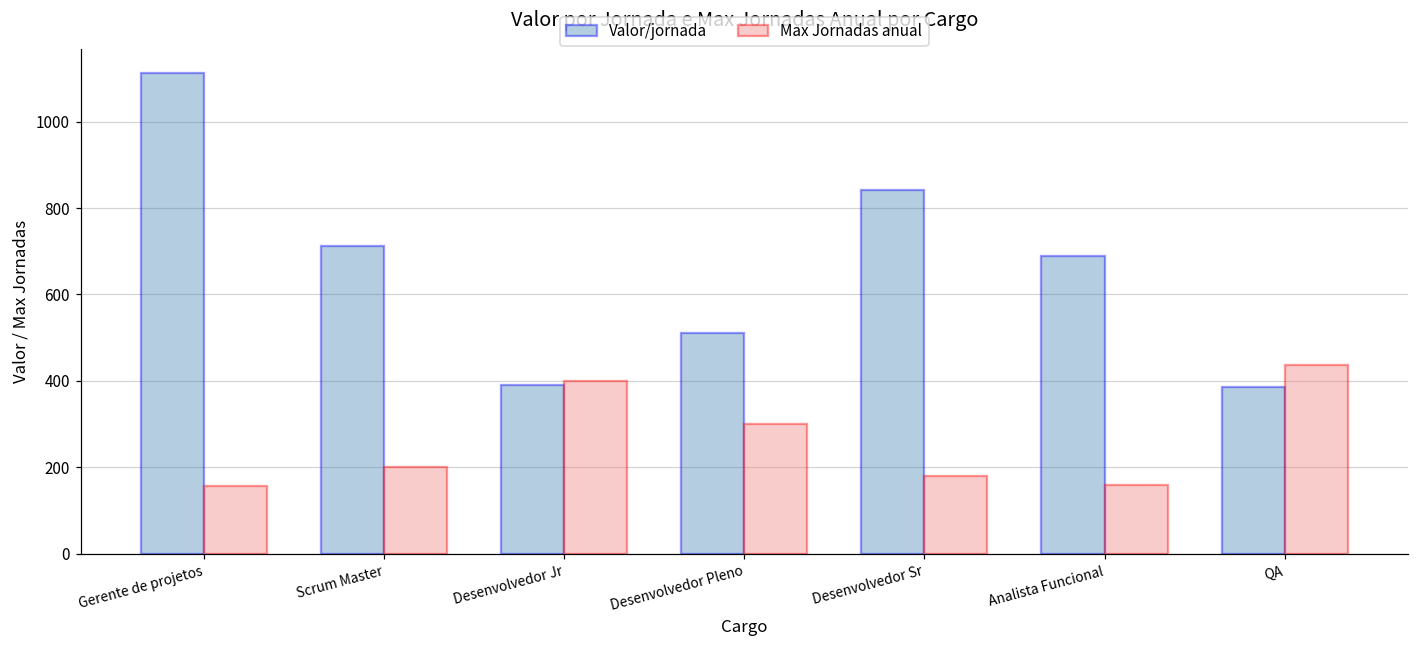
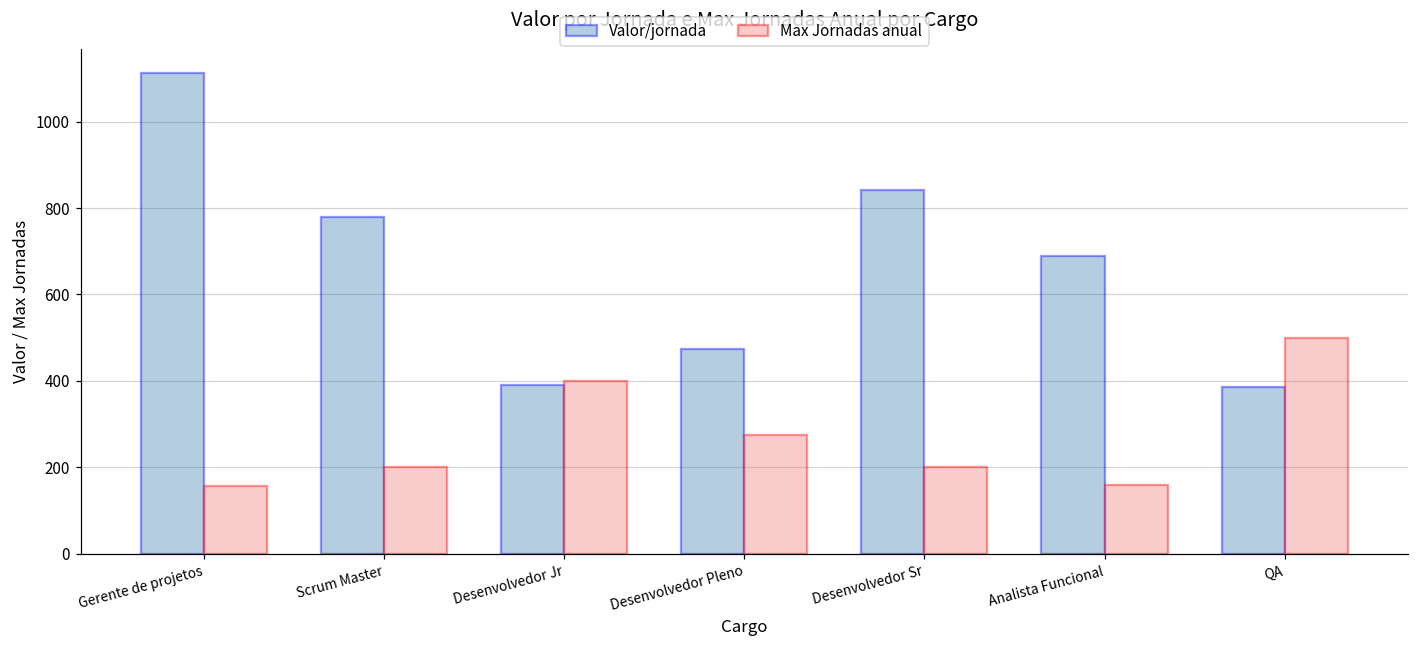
  {
    "Valor/jornada": {
      "Gerente de projetos": 1110,
-     "Scrum Master": 710,
+     "Scrum Master": 780,
      "Desenvolvedor Jr": 390,
-     "Desenvolvedor Pleno": 510,
+     "Desenvolvedor Pleno": 470,
      "Desenvolvedor Sr": 840,
      "Analista Funcional": 690,
      "QA": 390
    },
    "Max Jornadas anual": {
      "Gerente de projetos": 160,
      "Scrum Master": 200,
      "Desenvolvedor Jr": 400,
-     "Desenvolvedor Pleno": 300,
-     "Desenvolvedor Sr": 180,
+     "Desenvolvedor Pleno": 270,
+     "Desenvolvedor Sr": 200,
      "Analista Funcional": 160,
-     "QA": 440
+     "QA": 500
    }
  }
